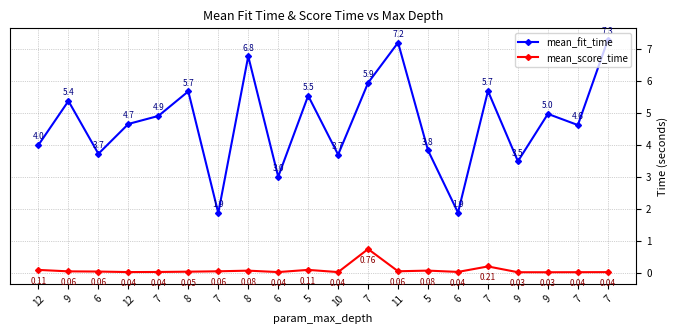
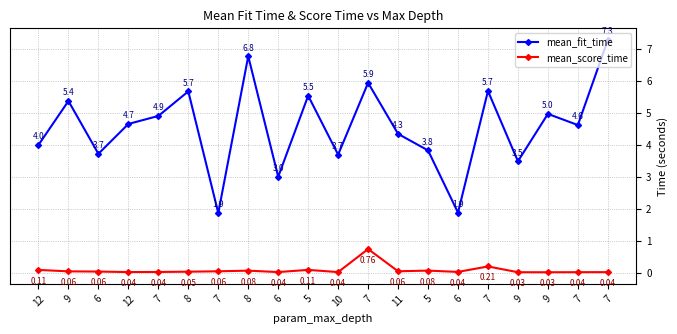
  {
    "mean_fit_time": {
      "10": 3.7,
-     "11": 7.2
+     "11": 4.3
    },
    "mean_score_time": {
      "10": 0.04,
      "11": 0.06
    }
  }
